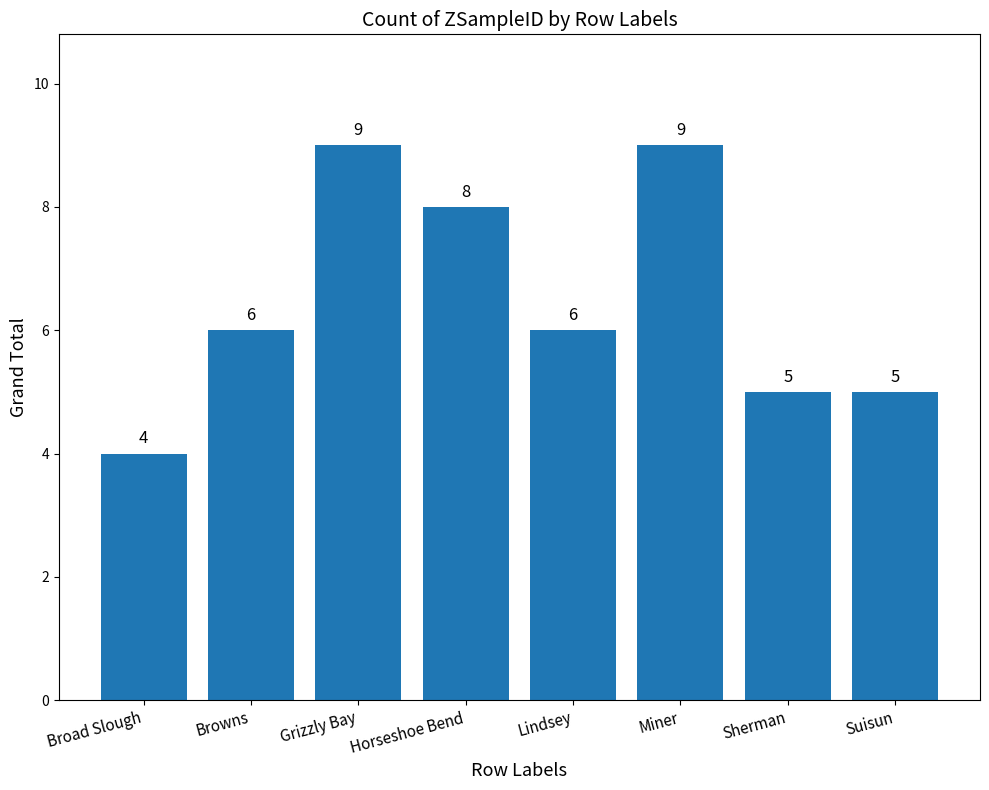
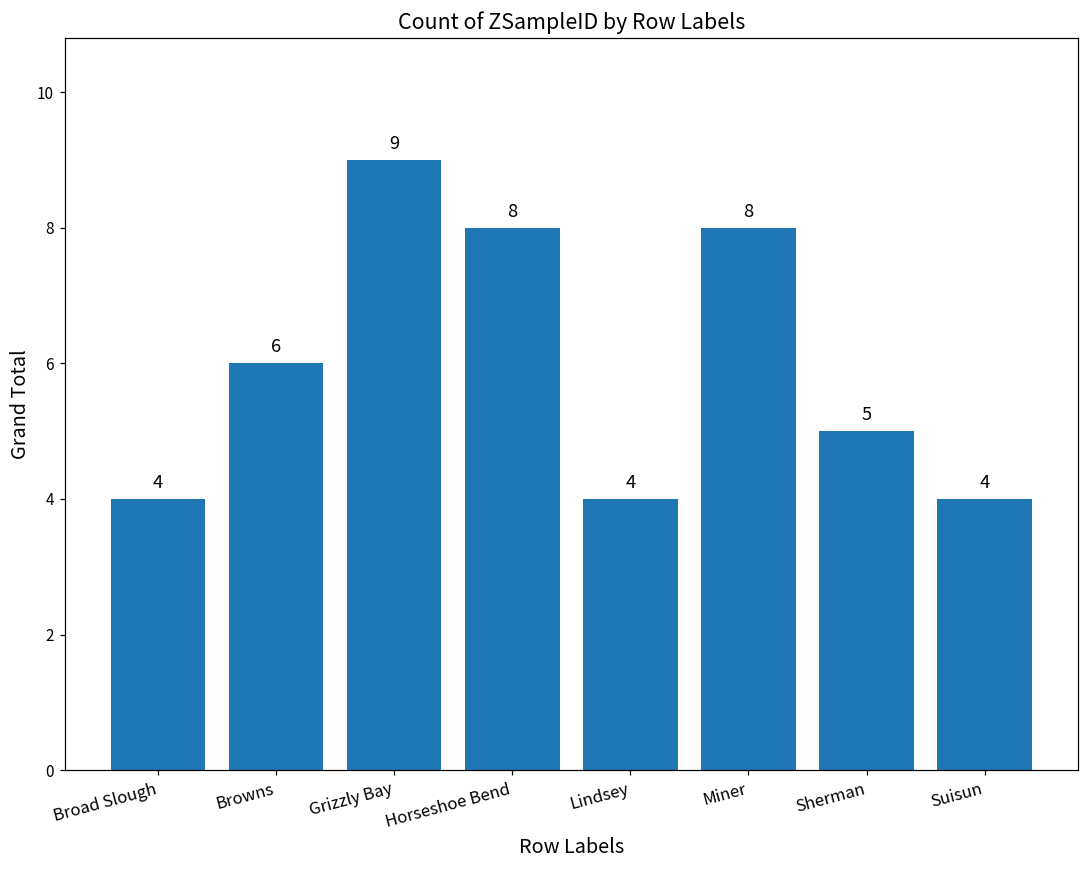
  {
    "Broad Slough": 4,
    "Browns": 6,
    "Grizzly Bay": 9,
    "Horseshoe Bend": 8,
-   "Lindsey": 6,
-   "Miner": 9,
+   "Lindsey": 4,
+   "Miner": 8,
    "Sherman": 5,
-   "Suisun": 5
+   "Suisun": 4
  }
